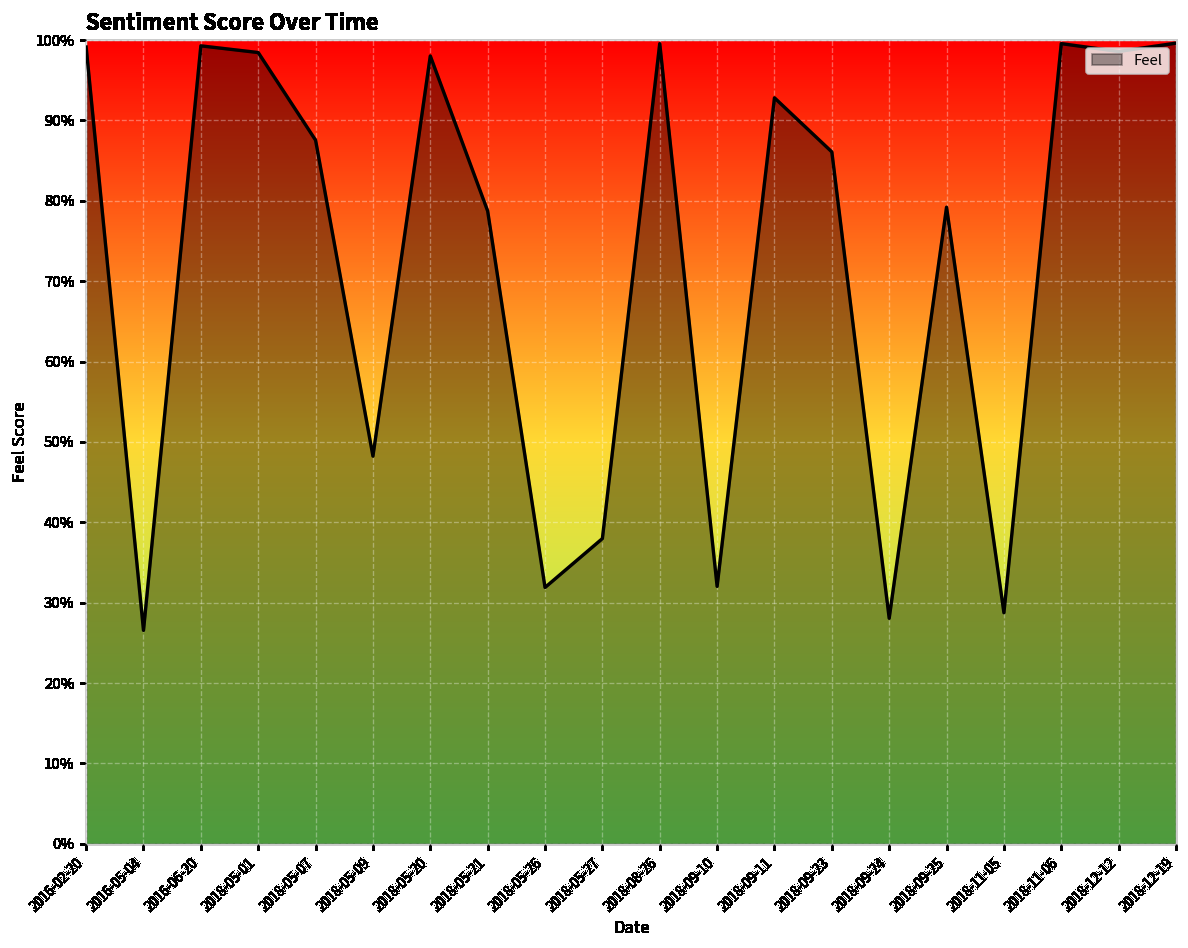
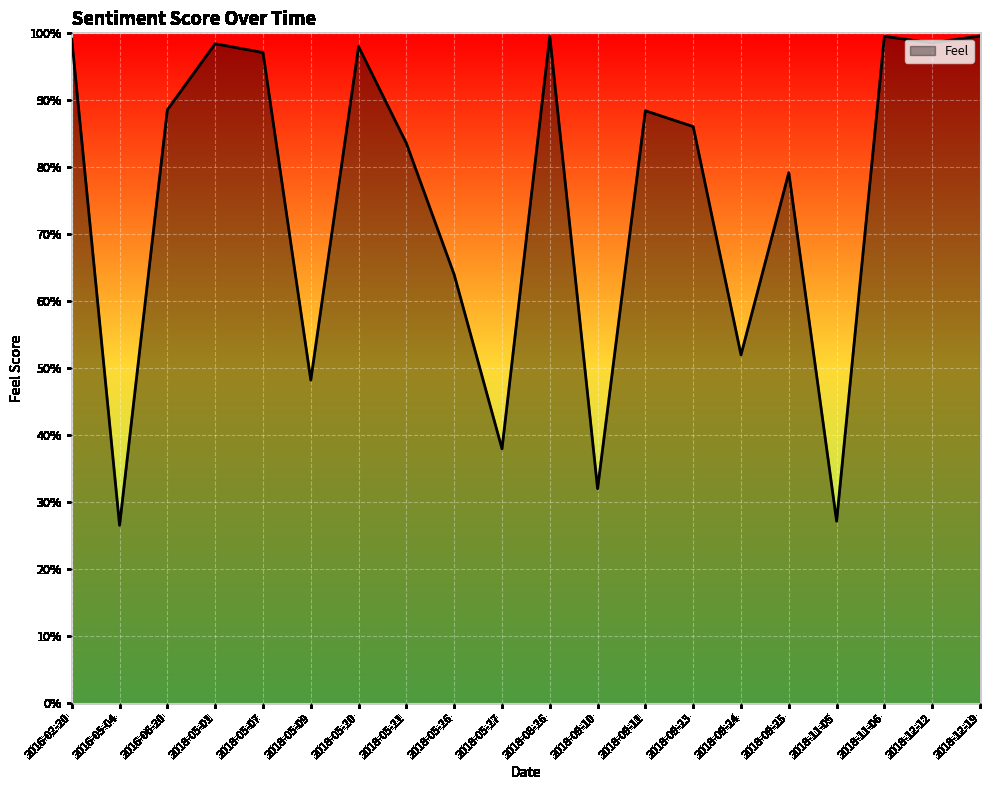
  {
    "2016-02-20": "99%",
    "2016-05-04": "27%",
-   "2016-06-20": "99%",
+   "2016-06-20": "89%",
    "2018-05-01": "98%",
-   "2018-05-07": "88%",
+   "2018-05-07": "97%",
    "2018-05-09": "48%",
    "2018-05-20": "98%",
-   "2018-05-21": "79%",
-   "2018-05-26": "32%",
+   "2018-05-21": "84%",
+   "2018-05-26": "64%",
    "2018-05-27": "38%",
    "2018-08-26": "100%",
    "2018-09-10": "32%",
-   "2018-09-11": "93%",
+   "2018-09-11": "88%",
    "2018-09-23": "86%",
-   "2018-09-24": "28%",
+   "2018-09-24": "52%",
    "2018-09-25": "79%",
-   "2018-11-05": "29%",
+   "2018-11-05": "27%",
    "2018-11-06": "100%",
    "2018-12-19": "100%"
  }
